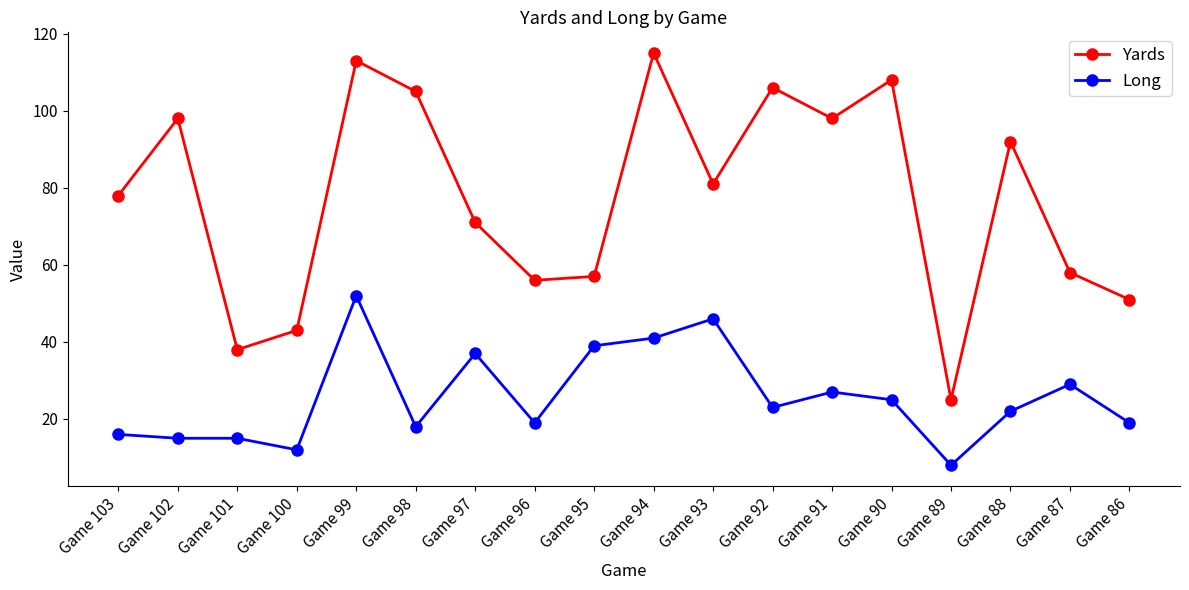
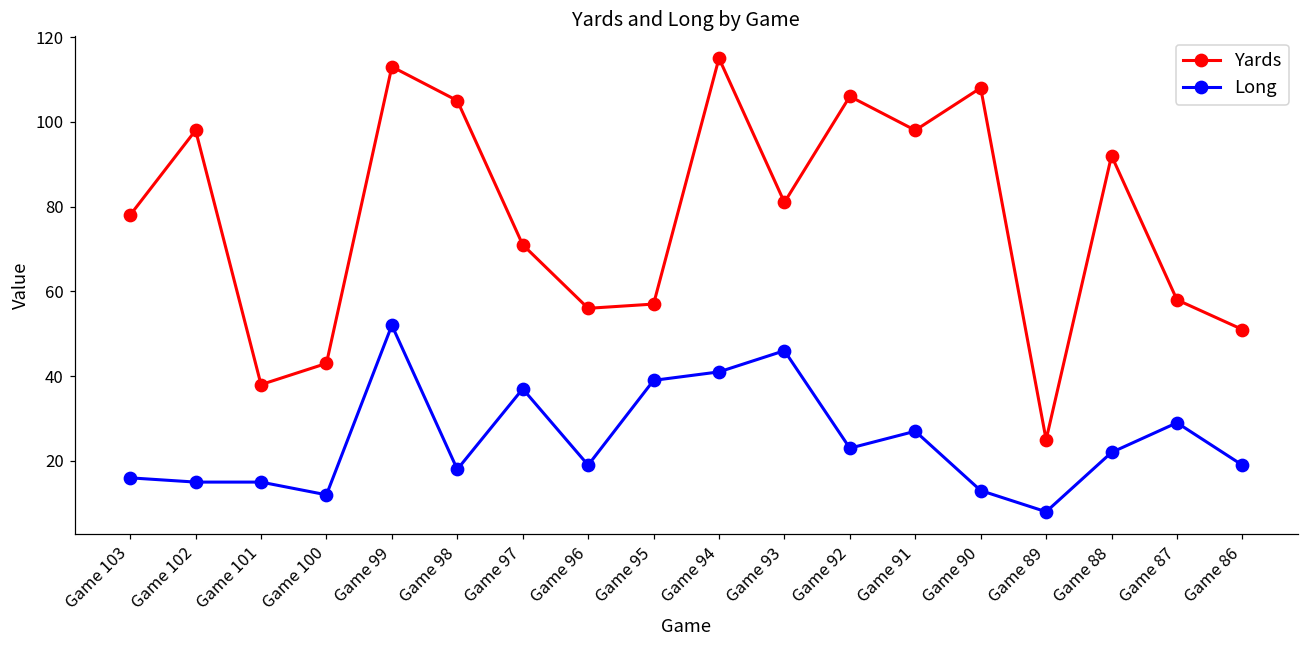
  {
    "Yards": {
      "Game 103": 78,
      "Game 102": 98,
      "Game 101": 38,
      "Game 100": 43,
      "Game 99": 113,
      "Game 98": 105,
      "Game 97": 71,
      "Game 96": 56,
      "Game 95": 57,
      "Game 94": 115,
      "Game 93": 81,
      "Game 92": 106,
      "Game 91": 98,
      "Game 90": 108,
      "Game 89": 25,
      "Game 88": 92,
      "Game 87": 58,
      "Game 86": 51
    },
    "Long": {
      "Game 103": 16,
      "Game 102": 15,
      "Game 101": 15,
      "Game 100": 12,
      "Game 99": 52,
      "Game 98": 18,
      "Game 97": 37,
      "Game 96": 19,
      "Game 95": 39,
      "Game 94": 41,
      "Game 93": 46,
      "Game 92": 23,
      "Game 91": 27,
-     "Game 90": 25,
+     "Game 90": 13,
      "Game 89": 8,
      "Game 88": 22,
      "Game 87": 29,
      "Game 86": 19
    }
  }
